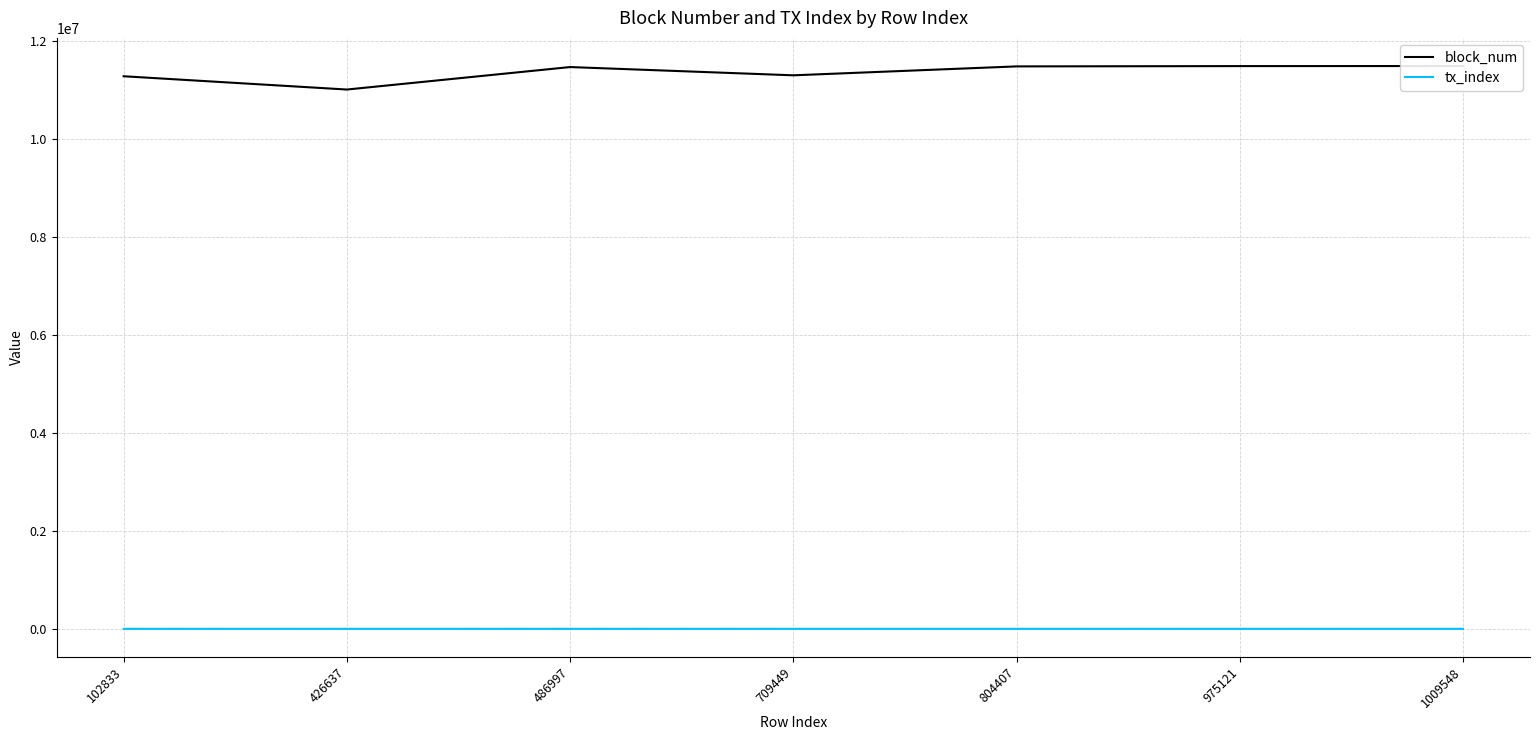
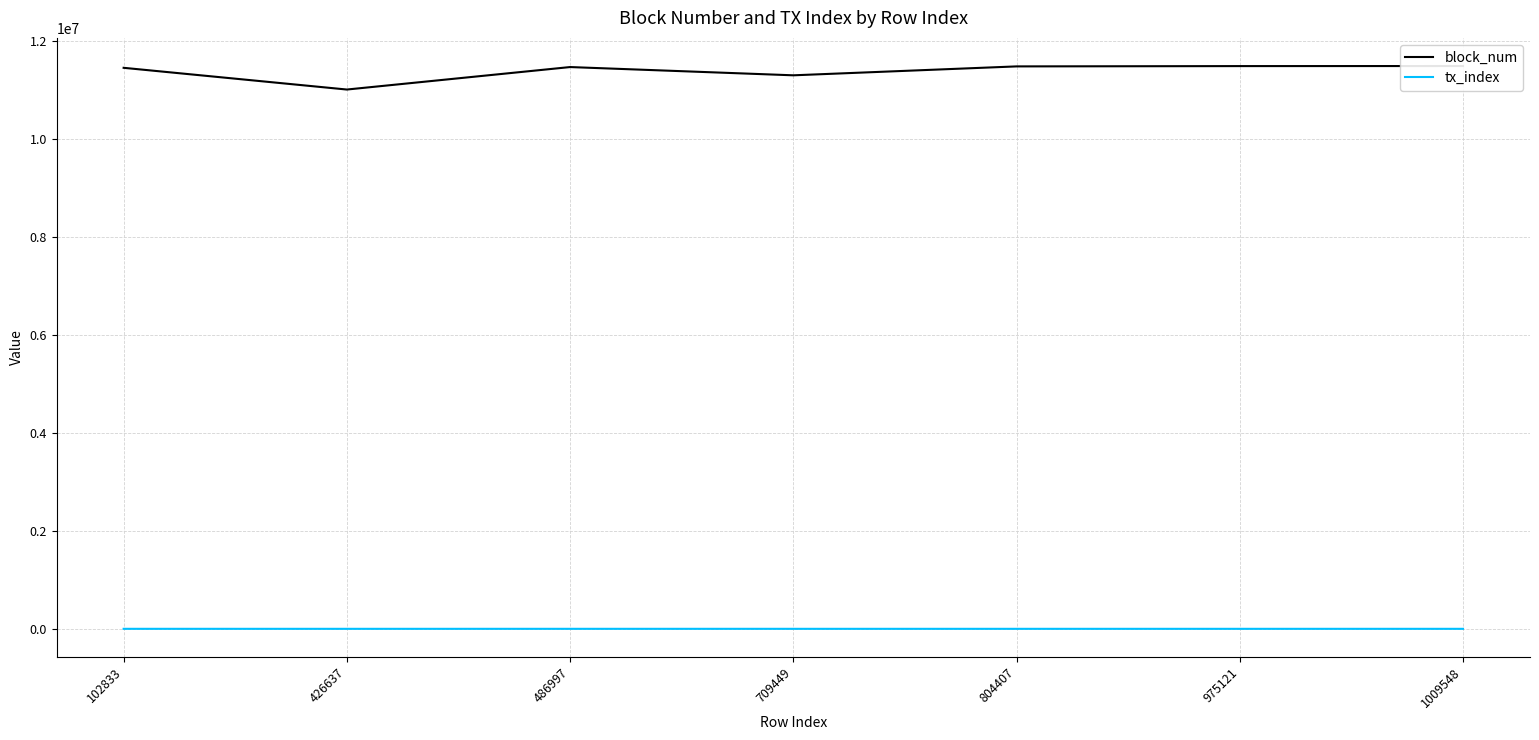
  {
    "block_num": {
-     "102833": 11300000,
+     "102833": 11500000,
      "426637": 11000000,
      "486997": 11500000,
      "709449": 11300000,
      "804407": 11500000,
      "975121": 11500000
    },
    "tx_index": {
      "102833": 0,
      "426637": 0,
      "486997": 0,
      "709449": 0,
      "804407": 0,
      "975121": 0,
      "1009548": 0
    }
  }
